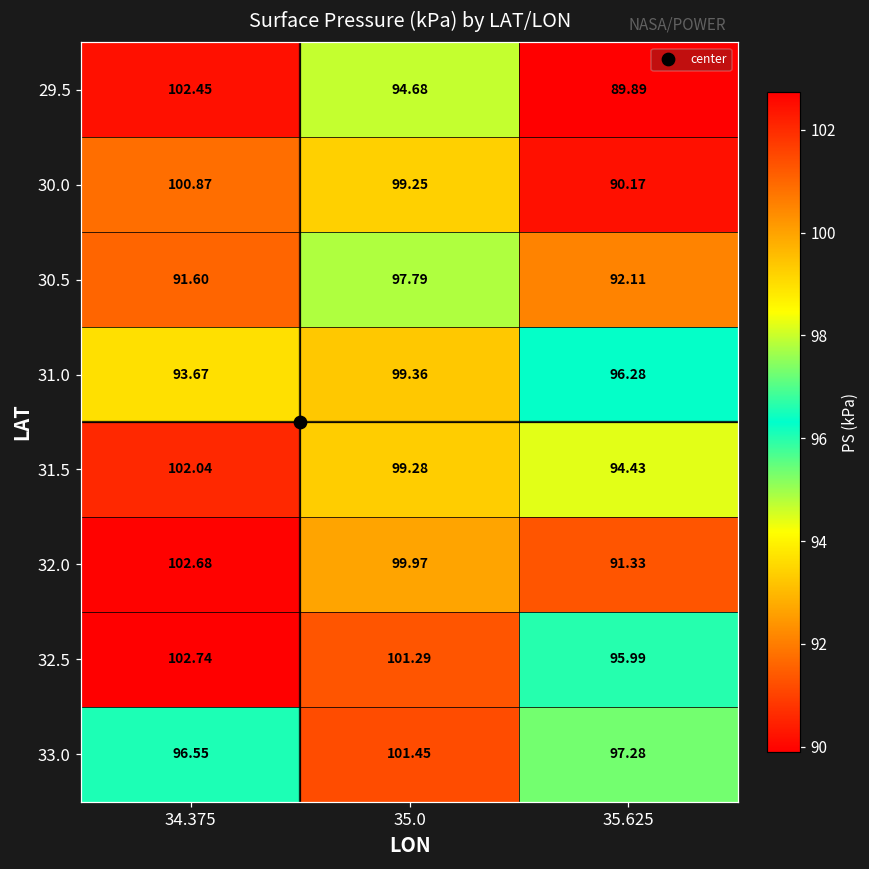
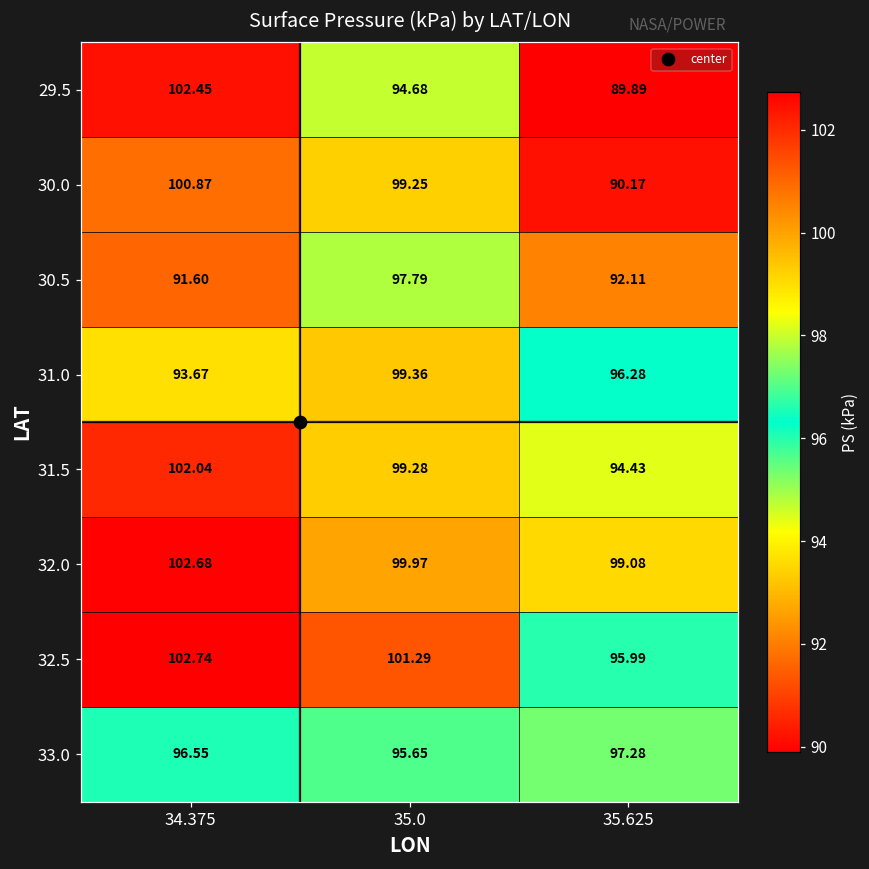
  {
    "29.5": {
      "34.375": 102.45,
      "35.0": 94.68,
      "35.625": 89.89
    },
    "30.0": {
      "34.375": 100.87,
      "35.0": 99.25,
      "35.625": 90.17
    },
    "30.5": {
      "34.375": 91.60,
      "35.0": 97.79,
      "35.625": 92.11
    },
    "31.0": {
      "34.375": 93.67,
      "35.0": 99.36,
      "35.625": 96.28
    },
    "31.5": {
      "34.375": 102.04,
      "35.0": 99.28,
      "35.625": 94.43
    },
    "32.0": {
      "34.375": 102.68,
      "35.0": 99.97,
-     "35.625": 91.33
+     "35.625": 99.08
    },
    "32.5": {
      "34.375": 102.74,
      "35.0": 101.29,
      "35.625": 95.99
    },
    "33.0": {
      "34.375": 96.55,
-     "35.0": 101.45,
+     "35.0": 95.65,
      "35.625": 97.28
    }
  }
